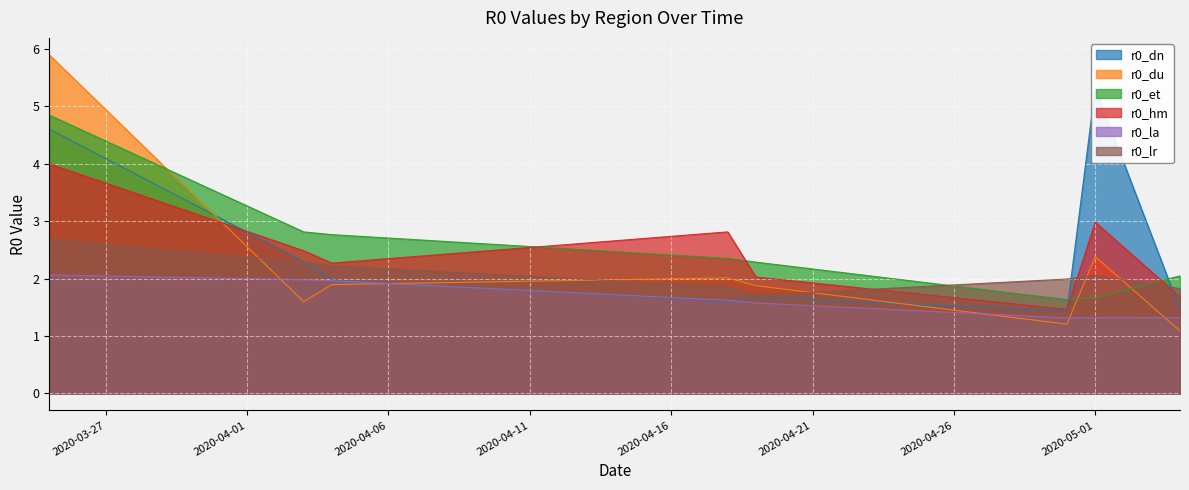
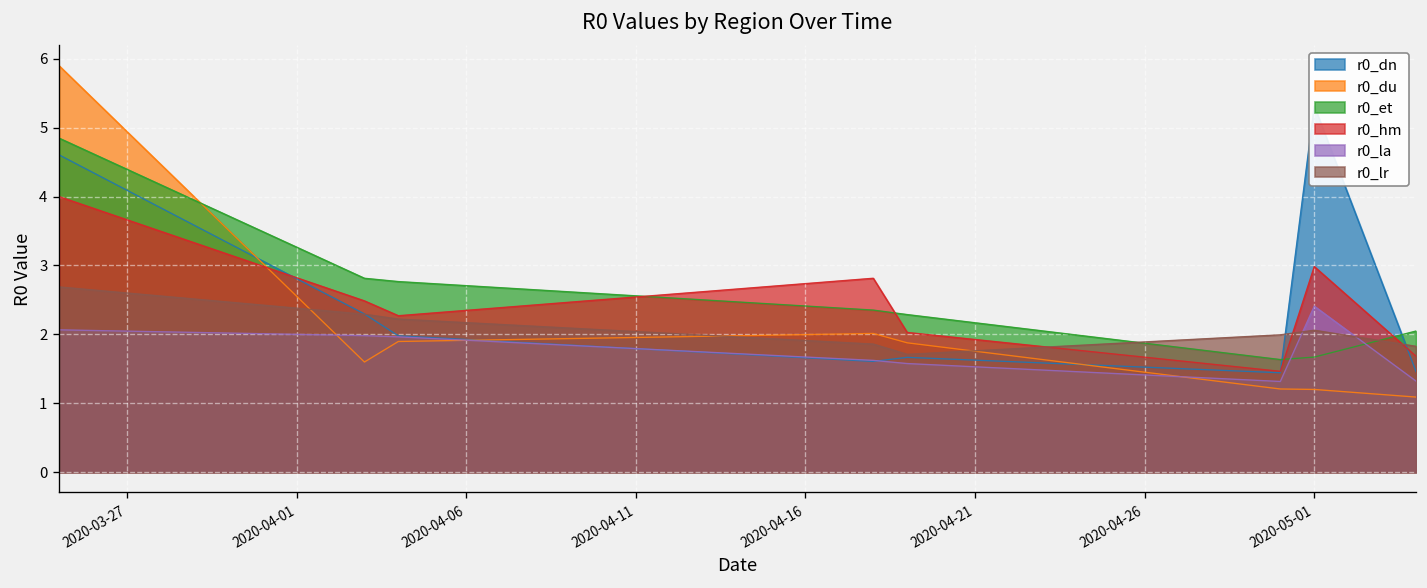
  {
    "r0_du": {
-     "2020-05-01": 2.4
+     "2020-05-01": 1.2
    },
    "r0_et": {
      "2020-05-01": 1.7
    },
    "r0_hm": {
      "2020-05-01": 3.0
    },
    "r0_la": {
-     "2020-05-01": 1.3
+     "2020-05-01": 2.4
    },
    "r0_lr": {
      "2020-05-01": 2.1
    }
  }
